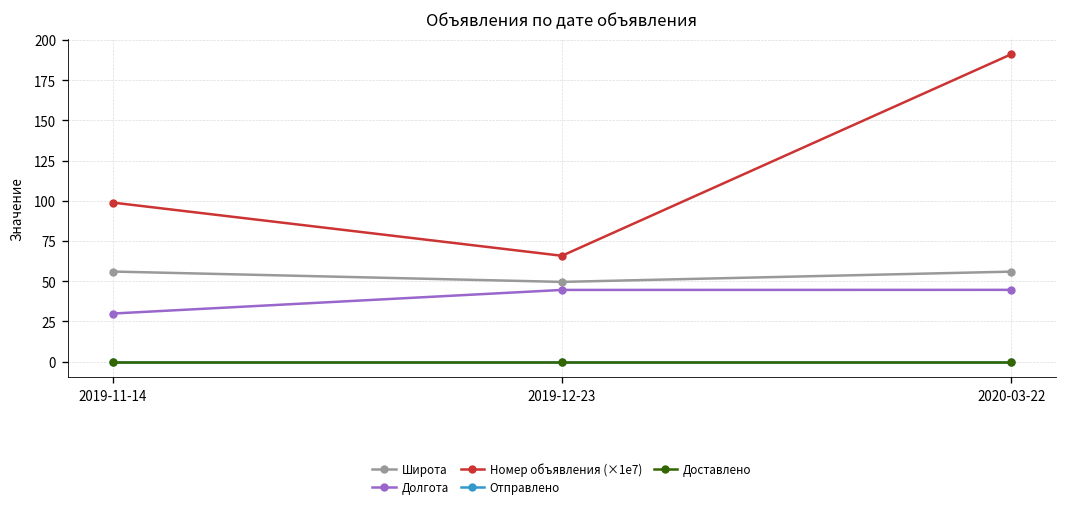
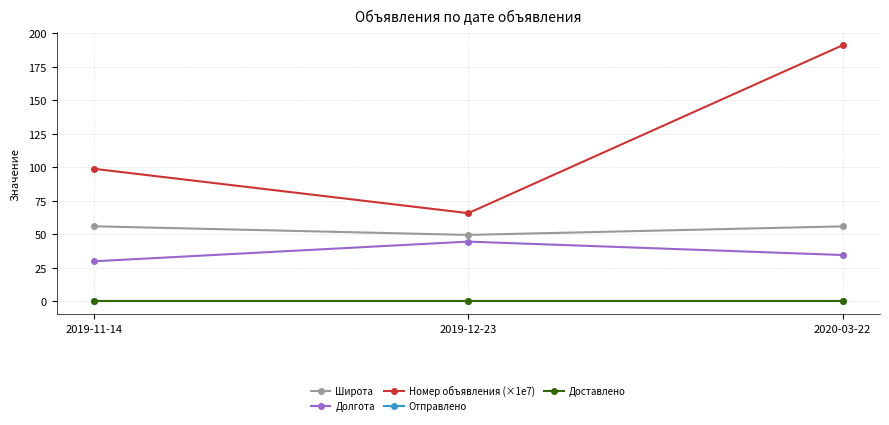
  {
    "Широта": {
      "2019-11-14": 56,
      "2019-12-23": 50,
      "2020-03-22": 56
    },
    "Долгота": {
      "2019-11-14": 30,
      "2019-12-23": 45,
-     "2020-03-22": 45
+     "2020-03-22": 35
    },
    "Номер объявления (×1e7)": {
      "2019-11-14": 99,
      "2019-12-23": 66,
      "2020-03-22": 191
    },
    "Доставлено": {
      "2019-11-14": 0,
      "2019-12-23": 0,
      "2020-03-22": 0
    }
  }
